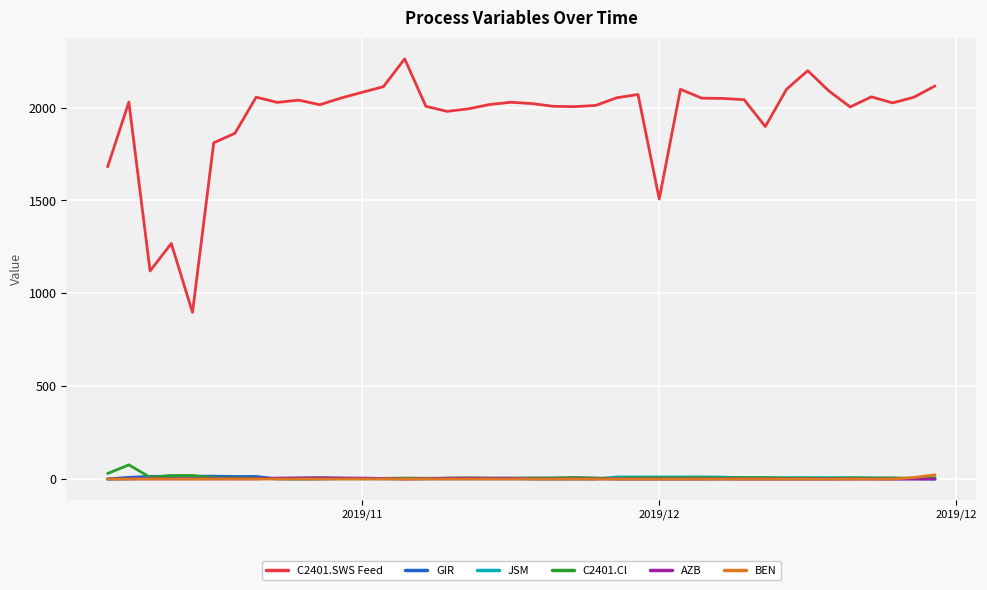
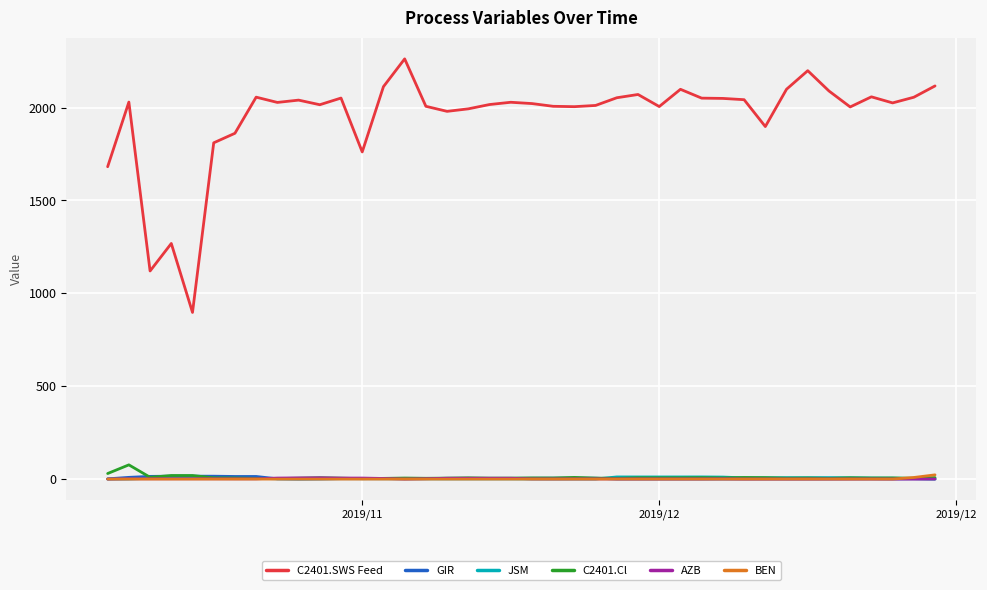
  {
    "C2401.SWS Feed": {
-     "2019/11": 2080,
-     "2019/12": 1510
+     "2019/11": 1760,
+     "2019/12": 2010
    }
  }
